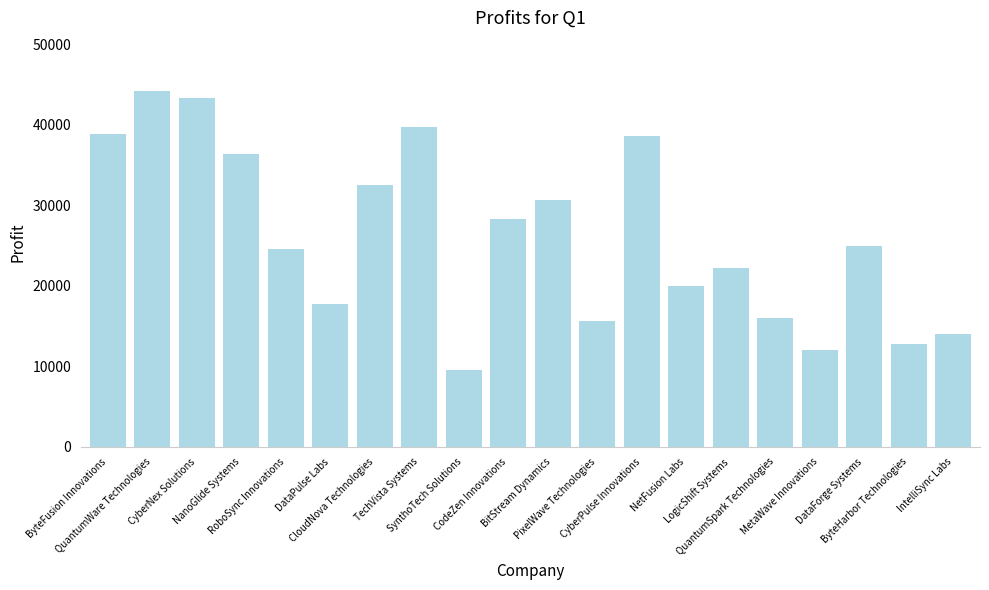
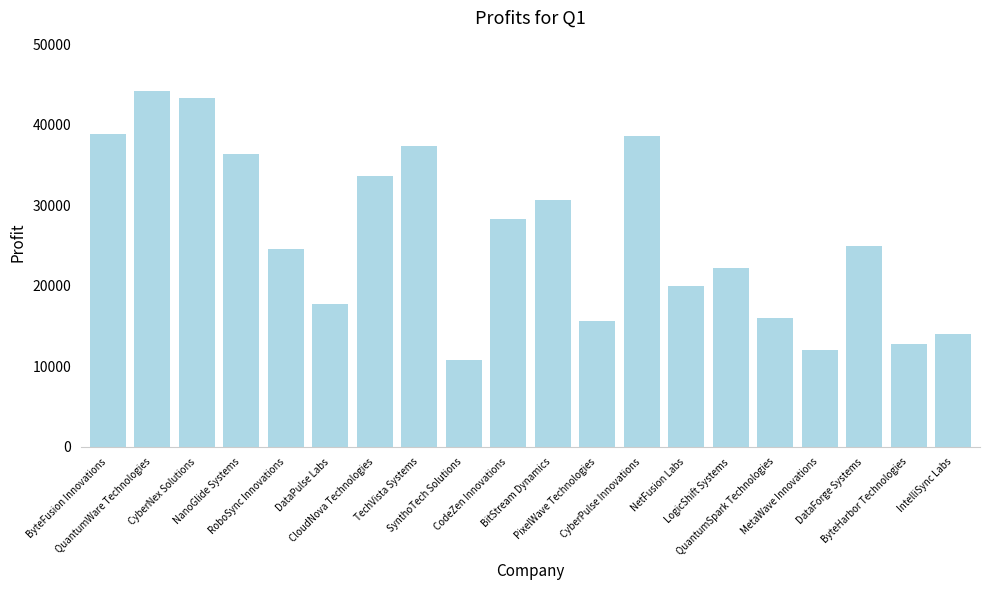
  {
    "ByteFusion Innovations": 39000,
    "QuantumWare Technologies": 44000,
    "CyberNex Solutions": 43000,
    "NanoGlide Systems": 36000,
    "RoboSync Innovations": 25000,
    "DataPulse Labs": 18000,
-   "CloudNova Technologies": 33000,
-   "TechVista Systems": 40000,
-   "SynthoTech Solutions": 10000,
+   "CloudNova Technologies": 34000,
+   "TechVista Systems": 37000,
+   "SynthoTech Solutions": 11000,
    "CodeZen Innovations": 28000,
    "BitStream Dynamics": 31000,
    "PixelWave Technologies": 16000,
    "CyberPulse Innovations": 39000,
    "NetFusion Labs": 20000,
    "LogicShift Systems": 22000,
    "QuantumSpark Technologies": 16000,
    "MetaWave Innovations": 12000,
    "DataForge Systems": 25000,
    "ByteHarbor Technologies": 13000,
    "IntelliSync Labs": 14000
  }
